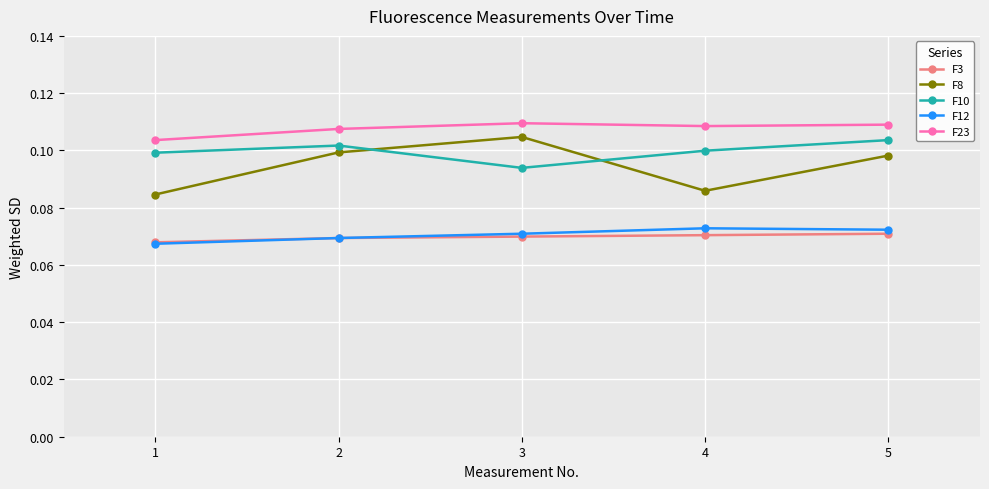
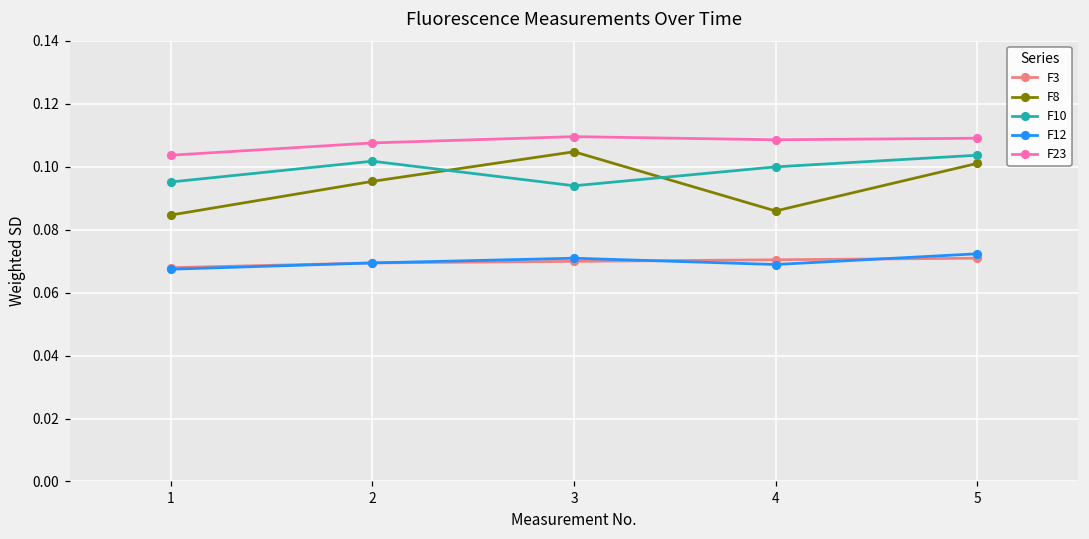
  {
    "F8": {
      "1": 0.085,
-     "2": 0.099,
+     "2": 0.095,
      "3": 0.105,
      "4": 0.086,
-     "5": 0.098
+     "5": 0.101
    },
    "F10": {
-     "1": 0.099,
+     "1": 0.095,
      "2": 0.102,
      "3": 0.094,
      "4": 0.100,
      "5": 0.104
    },
    "F12": {
      "3": 0.071,
-     "4": 0.073,
+     "4": 0.069,
      "5": 0.072
    }
  }
